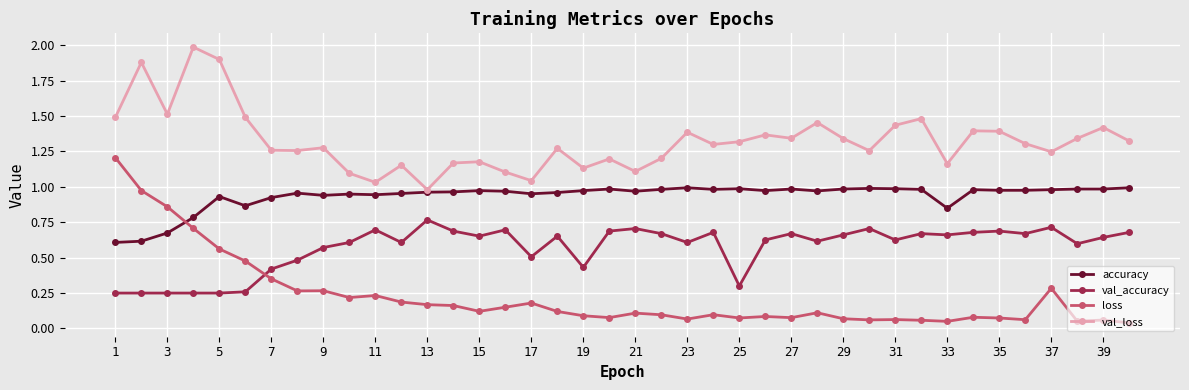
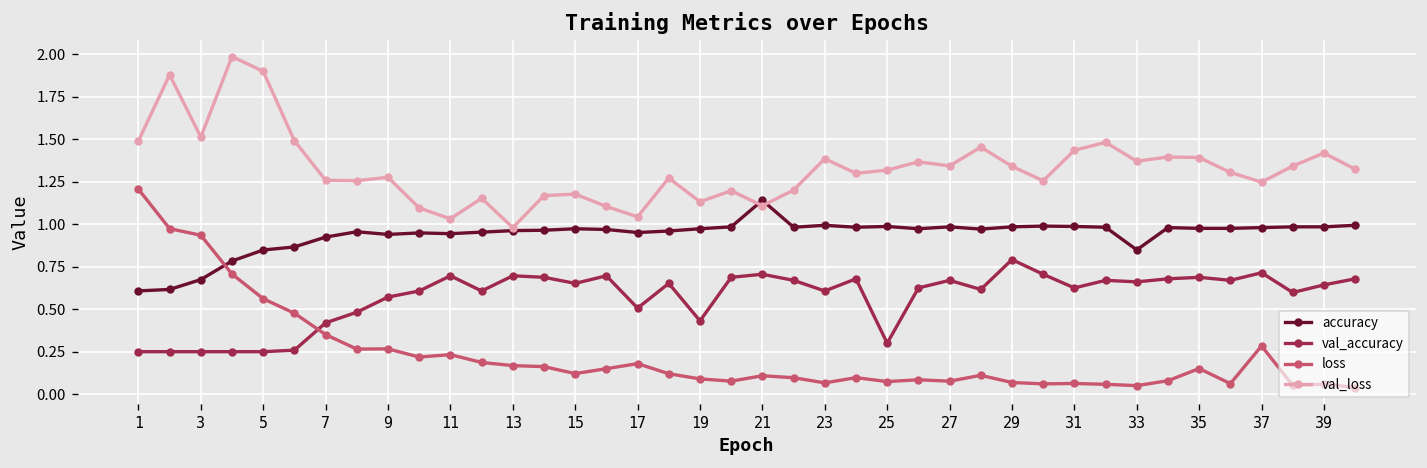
  {
    "accuracy": {
      "1": 0.61,
      "3": 0.67,
-     "5": 0.93,
+     "5": 0.85,
      "7": 0.92,
      "9": 0.94,
      "11": 0.94,
      "15": 0.97,
      "17": 0.95,
      "19": 0.97,
-     "21": 0.97,
+     "21": 1.14,
      "23": 0.99,
      "25": 0.99,
      "27": 0.98,
      "29": 0.98,
      "31": 0.99,
      "33": 0.85,
      "35": 0.98,
      "37": 0.98,
      "39": 0.98
    },
    "val_accuracy": {
      "1": 0.25,
      "3": 0.25,
      "5": 0.25,
      "7": 0.42,
      "9": 0.57,
      "11": 0.70,
-     "13": 0.77,
+     "13": 0.70,
      "15": 0.65,
      "17": 0.51,
      "19": 0.43,
      "21": 0.71,
      "23": 0.61,
      "25": 0.30,
      "27": 0.67,
-     "29": 0.66,
+     "29": 0.79,
      "31": 0.63,
      "33": 0.66,
      "35": 0.69,
      "37": 0.71,
      "39": 0.64
    },
    "loss": {
      "1": 1.21,
-     "3": 0.86,
+     "3": 0.94,
      "5": 0.56,
      "7": 0.35,
      "9": 0.27,
      "11": 0.23,
      "13": 0.17,
      "15": 0.12,
      "17": 0.18,
      "19": 0.09,
      "21": 0.11,
      "23": 0.07,
      "25": 0.07,
      "27": 0.08,
      "29": 0.07,
      "31": 0.06,
      "33": 0.05,
-     "35": 0.07,
+     "35": 0.15,
      "37": 0.28
    },
    "val_loss": {
      "1": 1.49,
      "3": 1.51,
      "5": 1.90,
      "7": 1.26,
      "9": 1.28,
      "11": 1.03,
      "15": 1.18,
      "17": 1.04,
      "19": 1.13,
      "21": 1.11,
      "23": 1.39,
      "25": 1.32,
      "27": 1.34,
      "29": 1.34,
      "31": 1.43,
-     "33": 1.16,
+     "33": 1.37,
      "35": 1.39,
      "37": 1.25,
      "39": 1.42
    }
  }
